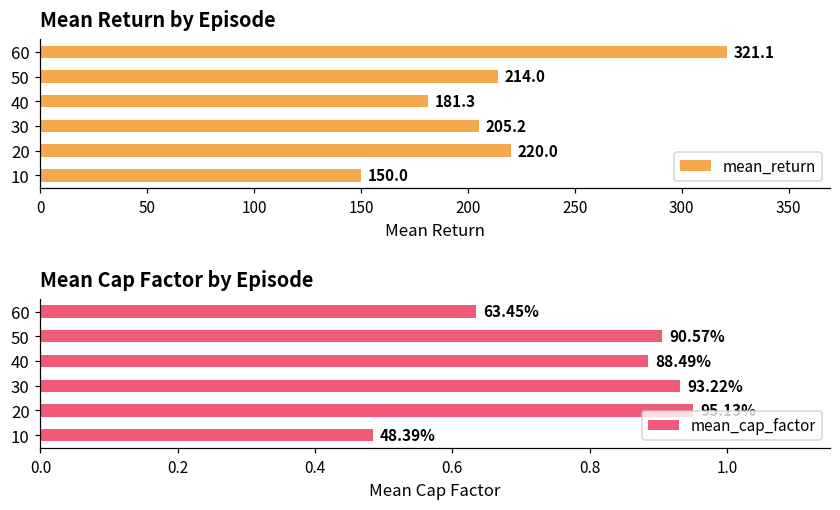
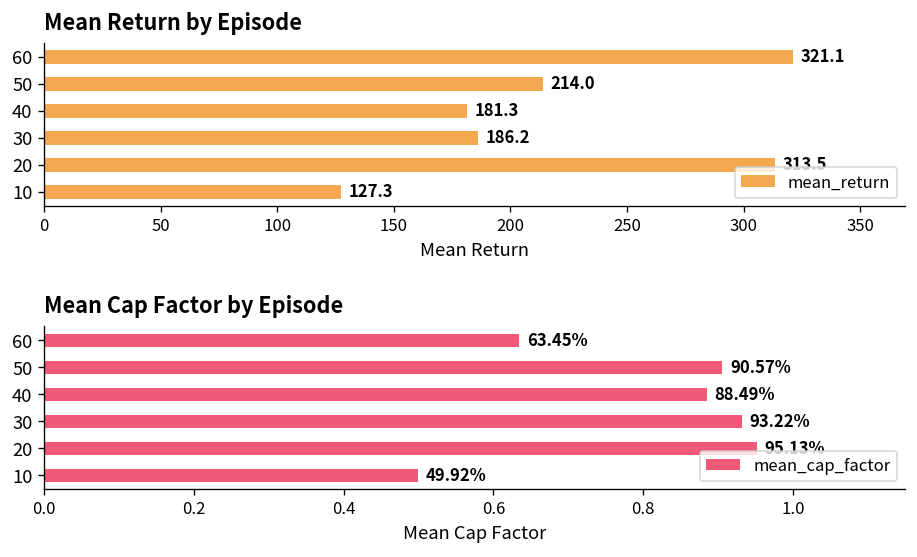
  {
    "Mean Return by Episode": {
      "60": "321.1",
      "50": "214.0",
      "40": "181.3",
-     "30": "205.2",
-     "20": "220",
-     "10": "150.0"
+     "30": "186.2",
+     "20": "314",
+     "10": "127.3"
    },
    "Mean Cap Factor by Episode": {
      "60": "63.45%",
      "50": "90.57%",
      "40": "88.49%",
      "30": "93.22%",
-     "10": "48.39%"
+     "10": "49.92%"
    }
  }
